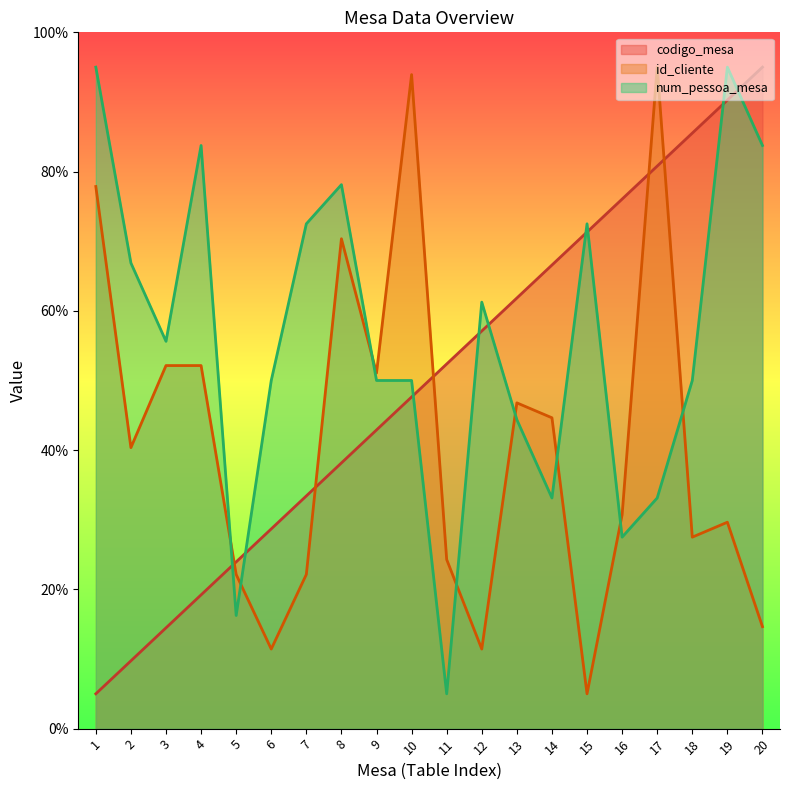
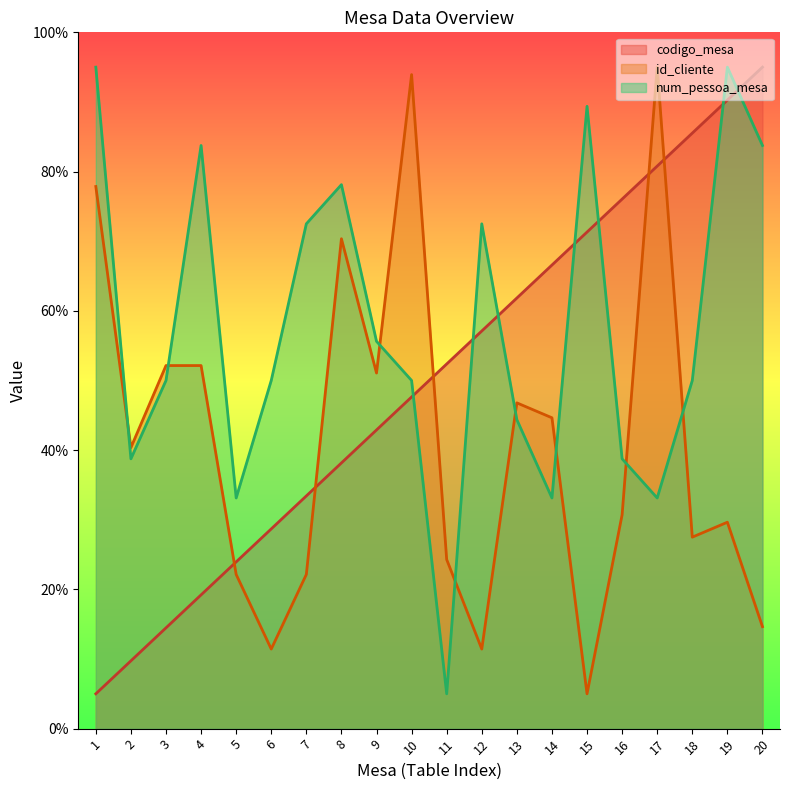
  {
    "num_pessoa_mesa": {
      "1": "95%",
-     "2": "67%",
-     "3": "56%",
+     "2": "39%",
+     "3": "50%",
      "4": "84%",
-     "5": "16%",
+     "5": "33%",
      "6": "50%",
      "7": "73%",
      "8": "78%",
-     "9": "50%",
+     "9": "56%",
      "10": "50%",
      "11": "5%",
-     "12": "61%",
+     "12": "73%",
      "13": "44%",
      "14": "33%",
-     "15": "73%",
-     "16": "28%",
+     "15": "89%",
+     "16": "39%",
      "17": "33%",
      "18": "50%",
      "20": "84%"
    }
  }
